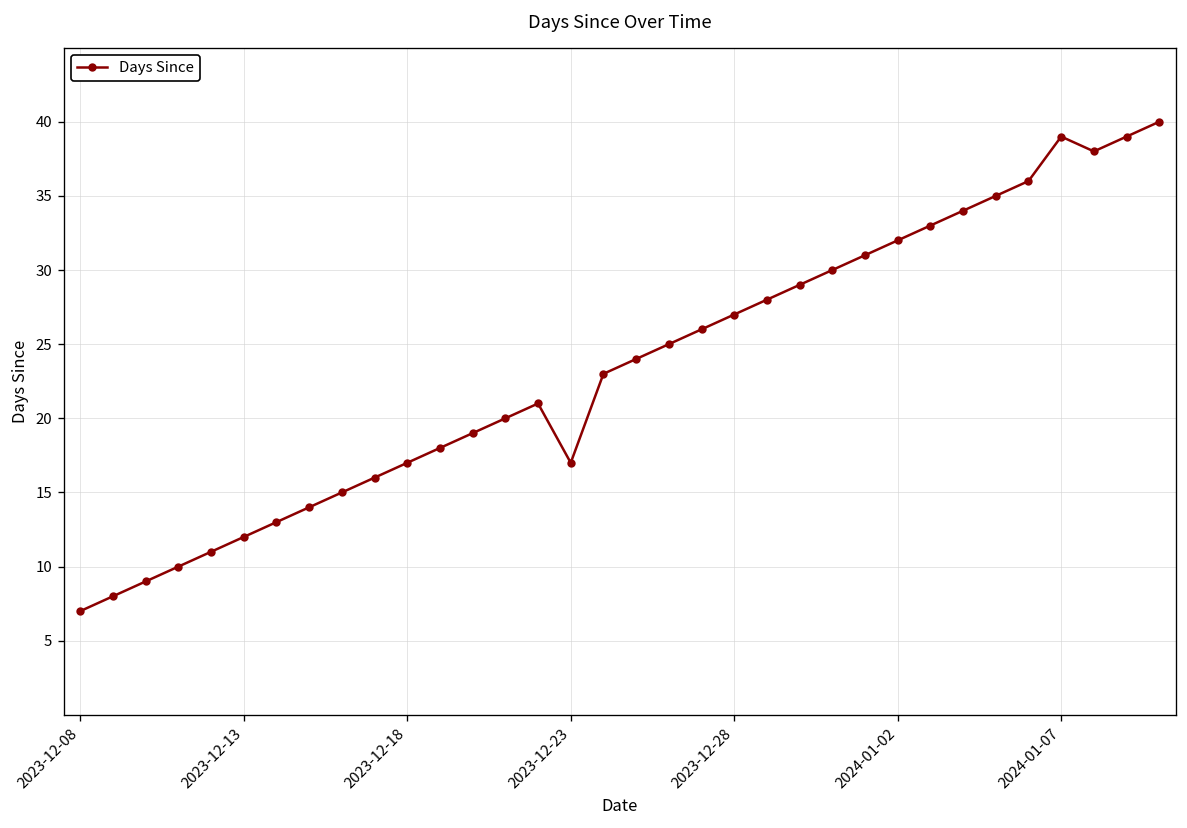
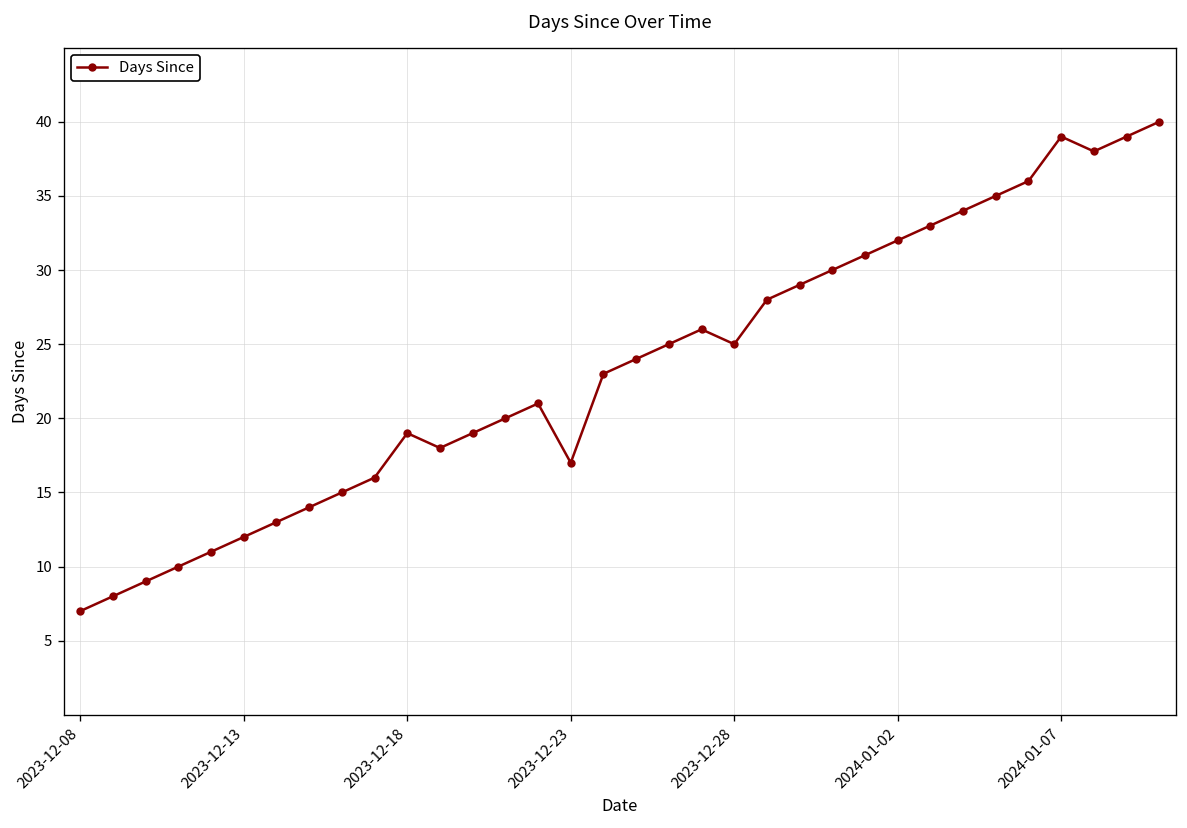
  {
    "2023-12-08": 7,
    "2023-12-13": 12,
-   "2023-12-18": 17,
+   "2023-12-18": 19,
    "2023-12-23": 17,
-   "2023-12-28": 27,
+   "2023-12-28": 25,
    "2024-01-02": 32,
    "2024-01-07": 39
  }
